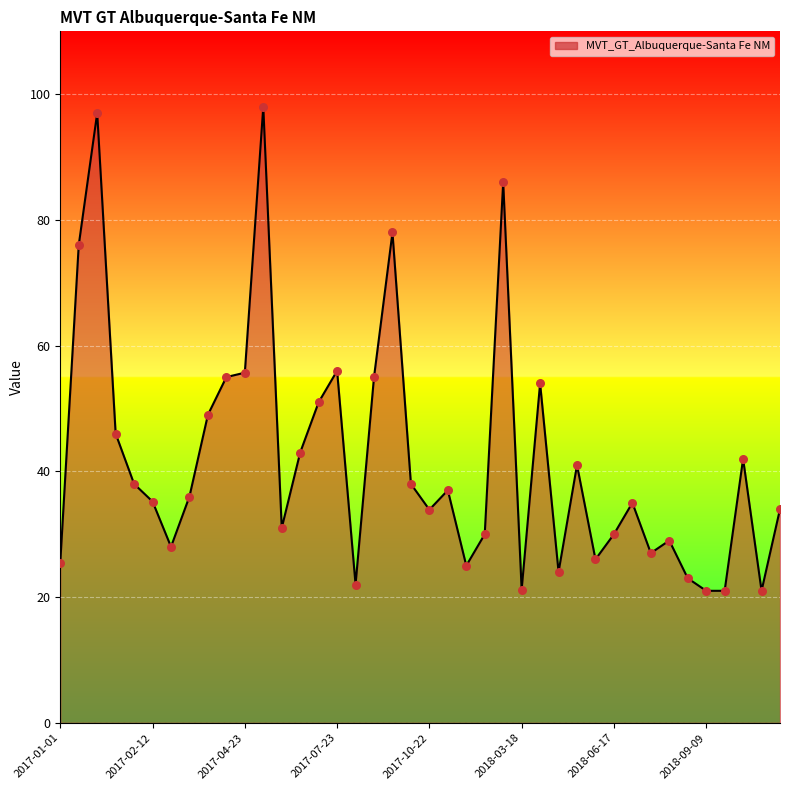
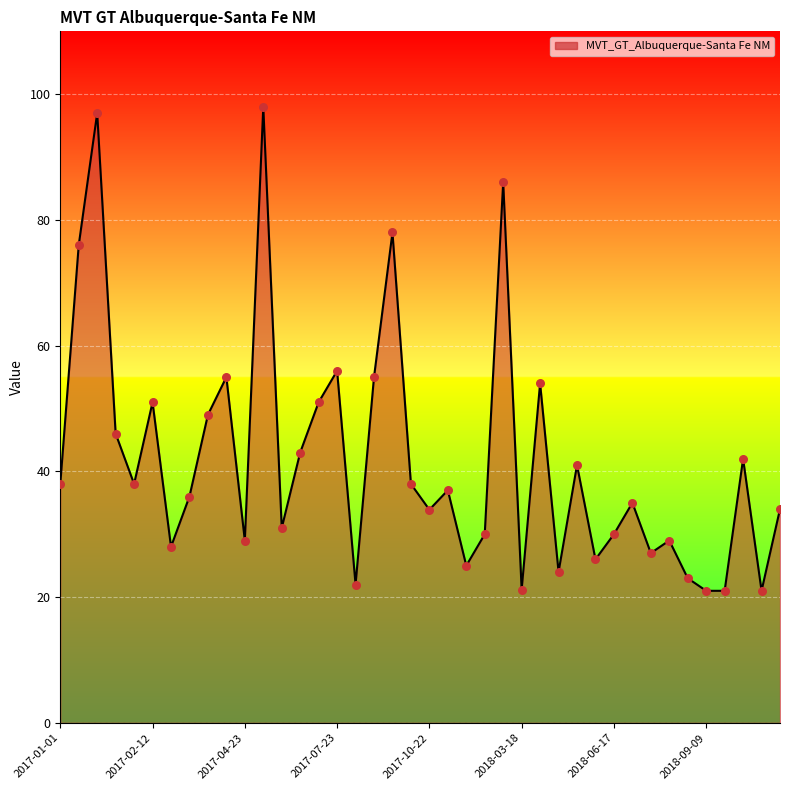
  {
-   "2017-01-01": 26,
-   "2017-02-12": 35,
-   "2017-04-23": 56,
+   "2017-01-01": 38,
+   "2017-02-12": 51,
+   "2017-04-23": 29,
    "2017-07-23": 56,
    "2017-10-22": 34,
    "2018-03-18": 21,
    "2018-06-17": 30,
    "2018-09-09": 21
  }
